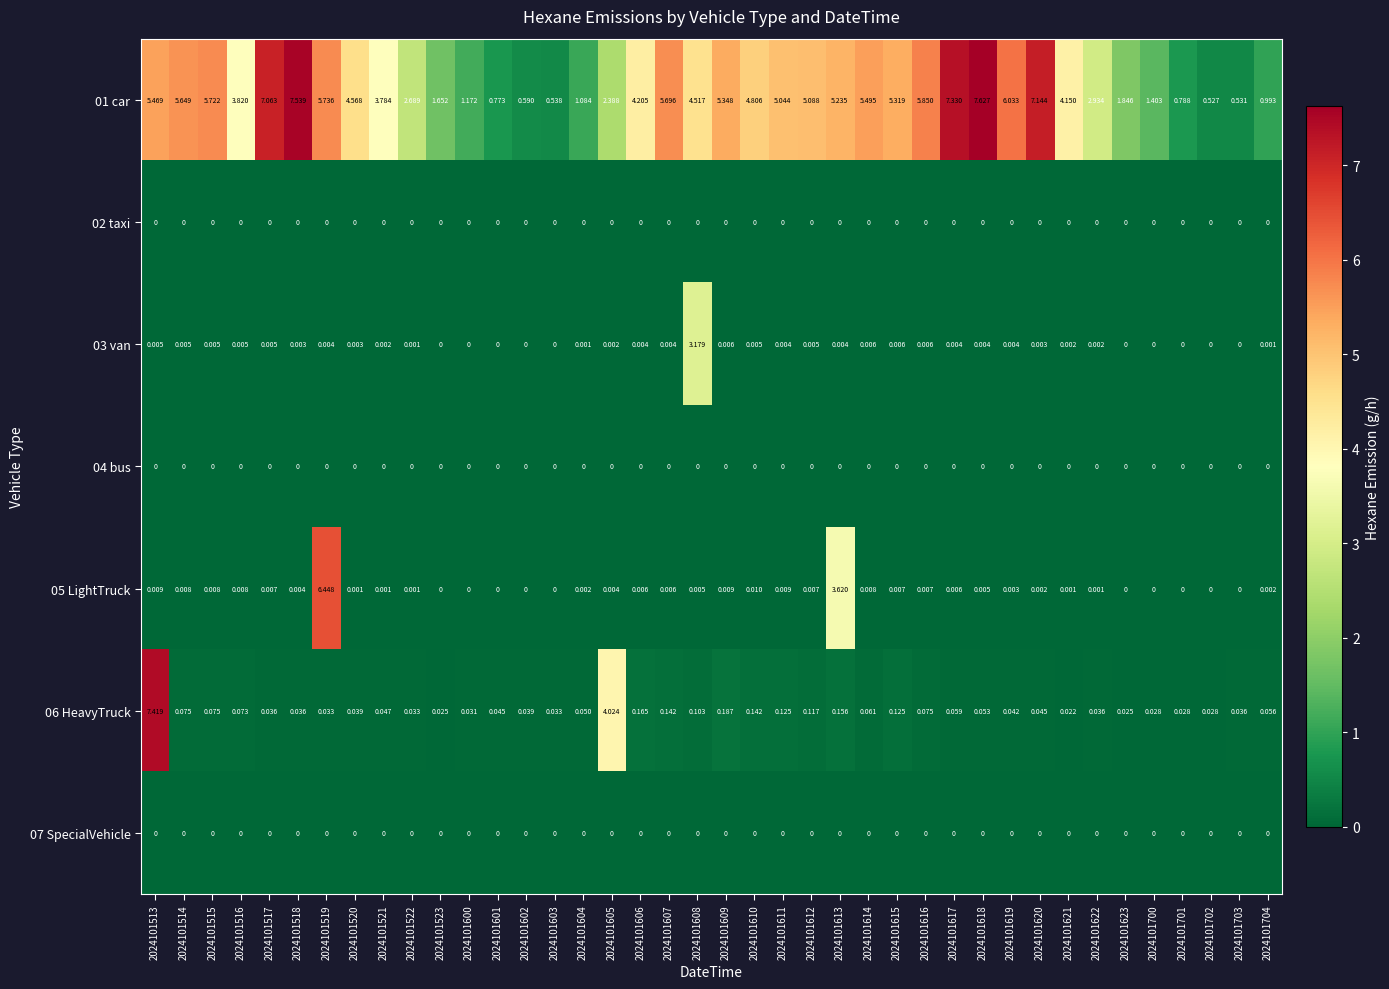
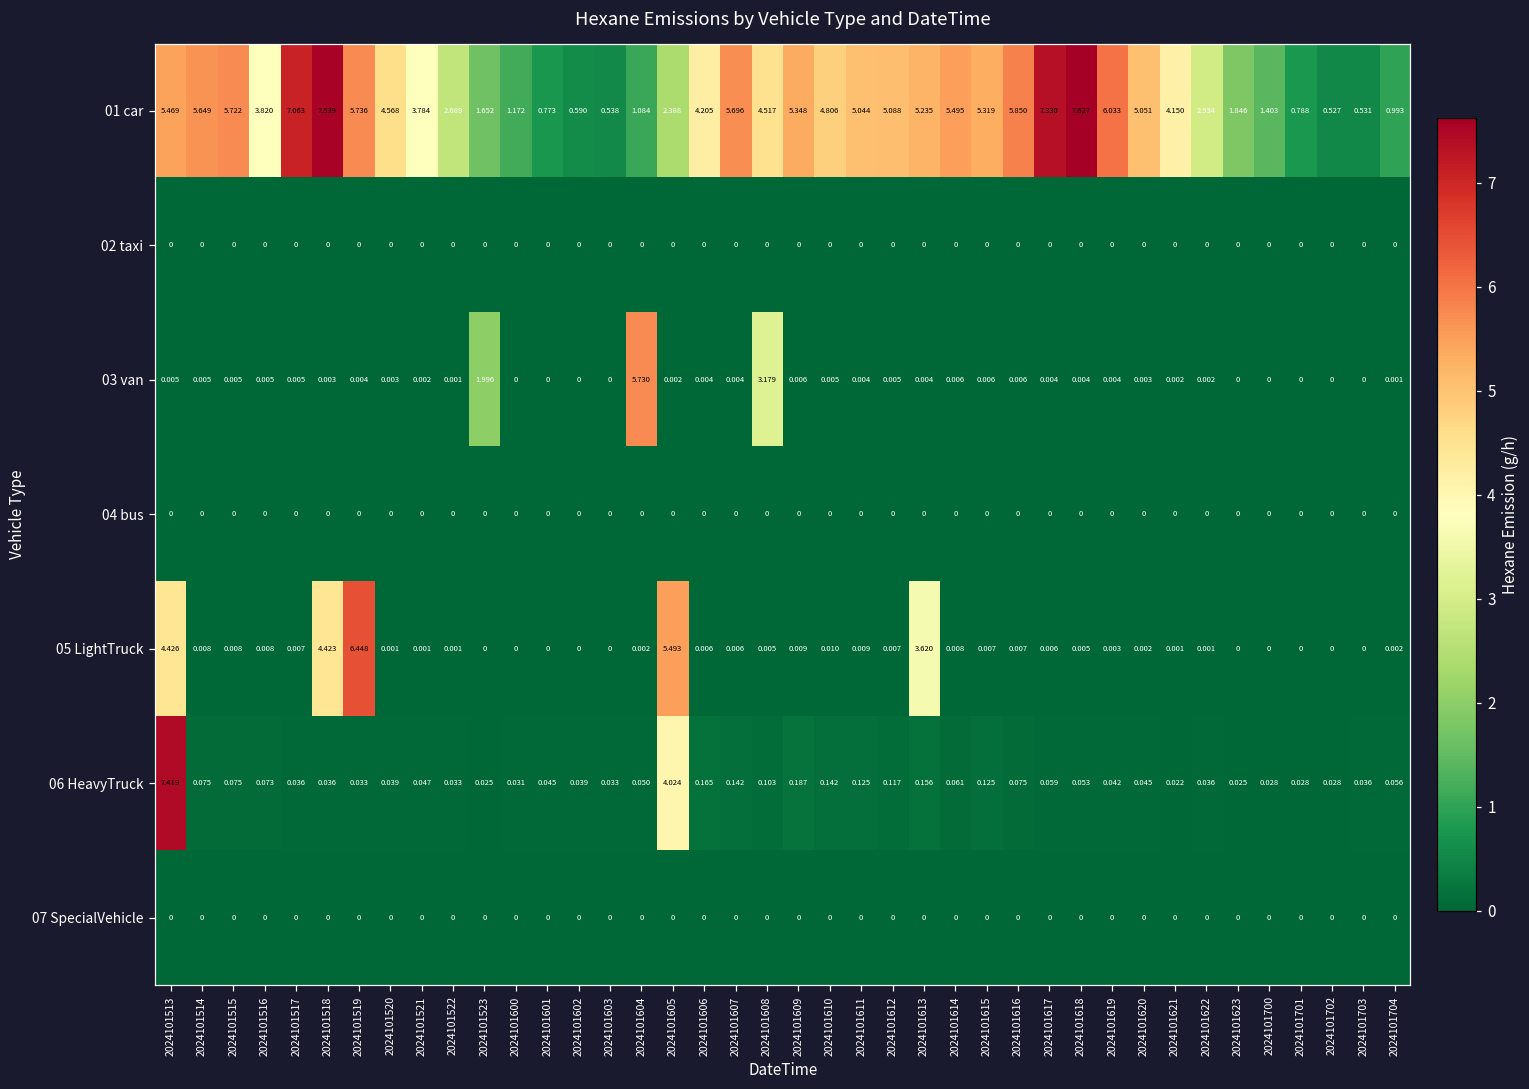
  {
    "01 car": {
      "2024101513": 5.469,
      "2024101514": 5.649,
      "2024101515": 5.722,
      "2024101516": 3.820,
      "2024101517": 7.063,
      "2024101518": 7.539,
      "2024101519": 5.736,
      "2024101520": 4.568,
      "2024101521": 3.784,
      "2024101522": 2.689,
      "2024101523": 1.652,
      "2024101600": 1.172,
      "2024101601": 0.773,
      "2024101602": 0.590,
      "2024101603": 0.538,
      "2024101604": 1.084,
      "2024101605": 2.388,
      "2024101606": 4.205,
      "2024101607": 5.696,
      "2024101608": 4.517,
      "2024101609": 5.348,
      "2024101610": 4.806,
      "2024101611": 5.044,
      "2024101612": 5.088,
      "2024101613": 5.235,
      "2024101614": 5.495,
      "2024101615": 5.319,
      "2024101616": 5.850,
      "2024101617": 7.330,
      "2024101618": 7.627,
      "2024101619": 6.033,
-     "2024101620": 7.144,
+     "2024101620": 5.051,
      "2024101621": 4.150,
      "2024101622": 2.934,
      "2024101623": 1.846,
      "2024101700": 1.403,
      "2024101701": 0.788,
      "2024101702": 0.527,
      "2024101703": 0.531,
      "2024101704": 0.993
    },
    "03 van": {
      "2024101513": 0.005,
      "2024101514": 0.005,
      "2024101515": 0.005,
      "2024101516": 0.005,
      "2024101517": 0.005,
      "2024101518": 0.003,
      "2024101519": 0.004,
      "2024101520": 0.003,
      "2024101521": 0.002,
      "2024101522": 0.001,
-     "2024101523": 0,
+     "2024101523": 1.996,
      "2024101600": 0,
      "2024101601": 0,
      "2024101602": 0,
      "2024101603": 0,
-     "2024101604": 0.001,
+     "2024101604": 5.730,
      "2024101605": 0.002,
      "2024101606": 0.004,
      "2024101607": 0.004,
      "2024101608": 3.179,
      "2024101609": 0.006,
      "2024101610": 0.005,
      "2024101611": 0.004,
      "2024101612": 0.005,
      "2024101613": 0.004,
      "2024101614": 0.006,
      "2024101615": 0.006,
      "2024101616": 0.006,
      "2024101617": 0.004,
      "2024101618": 0.004,
      "2024101619": 0.004,
      "2024101620": 0.003,
      "2024101621": 0.002,
      "2024101622": 0.002,
      "2024101623": 0,
      "2024101700": 0,
      "2024101701": 0,
      "2024101702": 0,
      "2024101703": 0,
      "2024101704": 0.001
    },
    "05 LightTruck": {
-     "2024101513": 0.009,
+     "2024101513": 4.426,
      "2024101514": 0.008,
      "2024101515": 0.008,
      "2024101516": 0.008,
      "2024101517": 0.007,
-     "2024101518": 0.004,
+     "2024101518": 4.423,
      "2024101519": 6.448,
      "2024101520": 0.001,
      "2024101521": 0.001,
      "2024101522": 0.001,
      "2024101523": 0,
      "2024101600": 0,
      "2024101601": 0,
      "2024101602": 0,
      "2024101603": 0,
      "2024101604": 0.002,
-     "2024101605": 0.004,
+     "2024101605": 5.493,
      "2024101606": 0.006,
      "2024101607": 0.006,
      "2024101608": 0.005,
      "2024101609": 0.009,
      "2024101610": 0.010,
      "2024101611": 0.009,
      "2024101612": 0.007,
      "2024101613": 3.620,
      "2024101614": 0.008,
      "2024101615": 0.007,
      "2024101616": 0.007,
      "2024101617": 0.006,
      "2024101618": 0.005,
      "2024101619": 0.003,
      "2024101620": 0.002,
      "2024101621": 0.001,
      "2024101622": 0.001,
      "2024101623": 0,
      "2024101700": 0,
      "2024101701": 0,
      "2024101702": 0,
      "2024101703": 0,
      "2024101704": 0.002
    }
  }
